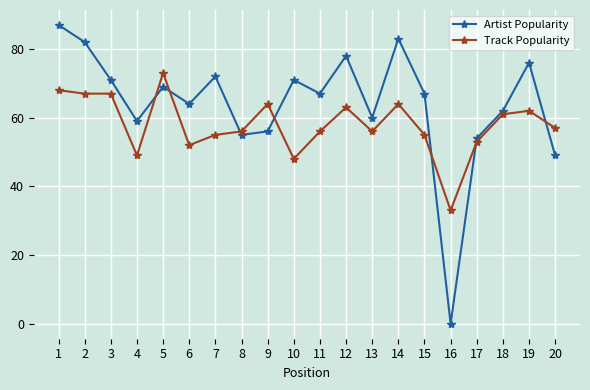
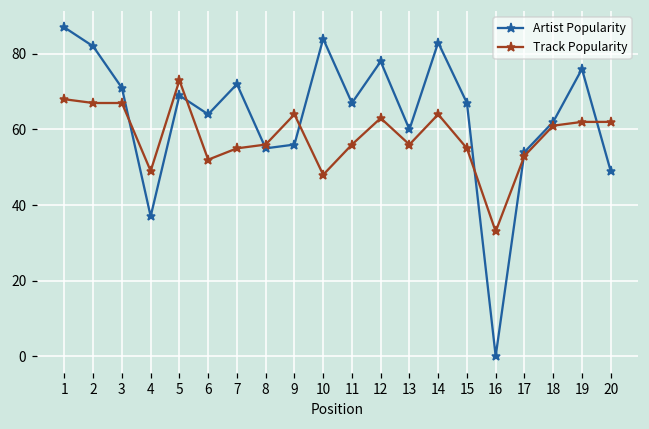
  {
    "Artist Popularity": {
      "1": 87,
      "2": 82,
      "3": 71,
-     "4": 59,
+     "4": 37,
      "5": 69,
      "6": 64,
      "7": 72,
      "8": 55,
      "9": 56,
-     "10": 71,
+     "10": 84,
      "11": 67,
      "12": 78,
      "13": 60,
      "14": 83,
      "15": 67,
      "16": 0,
      "17": 54,
      "18": 62,
      "19": 76,
      "20": 49
    },
    "Track Popularity": {
      "1": 68,
      "2": 67,
      "3": 67,
      "4": 49,
      "5": 73,
      "6": 52,
      "7": 55,
      "8": 56,
      "9": 64,
      "10": 48,
      "11": 56,
      "12": 63,
      "13": 56,
      "14": 64,
      "15": 55,
      "16": 33,
      "17": 53,
      "18": 61,
      "19": 62,
-     "20": 57
+     "20": 62
    }
  }
